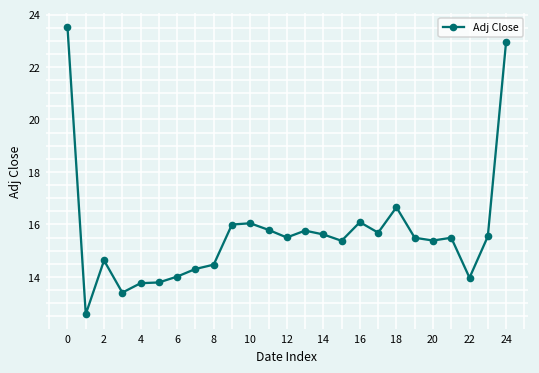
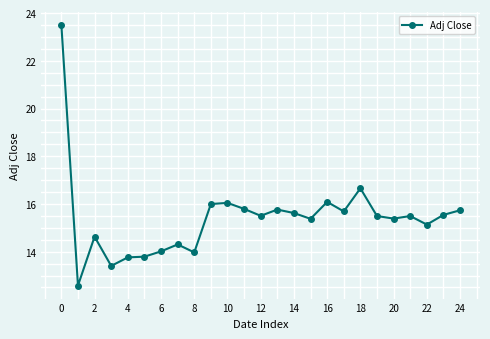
  {
    "0": 23.5,
    "2": 14.6,
    "4": 13.8,
    "6": 14.0,
-   "8": 14.5,
+   "8": 14.0,
    "10": 16.0,
    "12": 15.5,
    "14": 15.6,
    "16": 16.1,
    "18": 16.7,
    "20": 15.4,
-   "22": 14.0,
-   "24": 22.9
+   "22": 15.1,
+   "24": 15.7
  }
